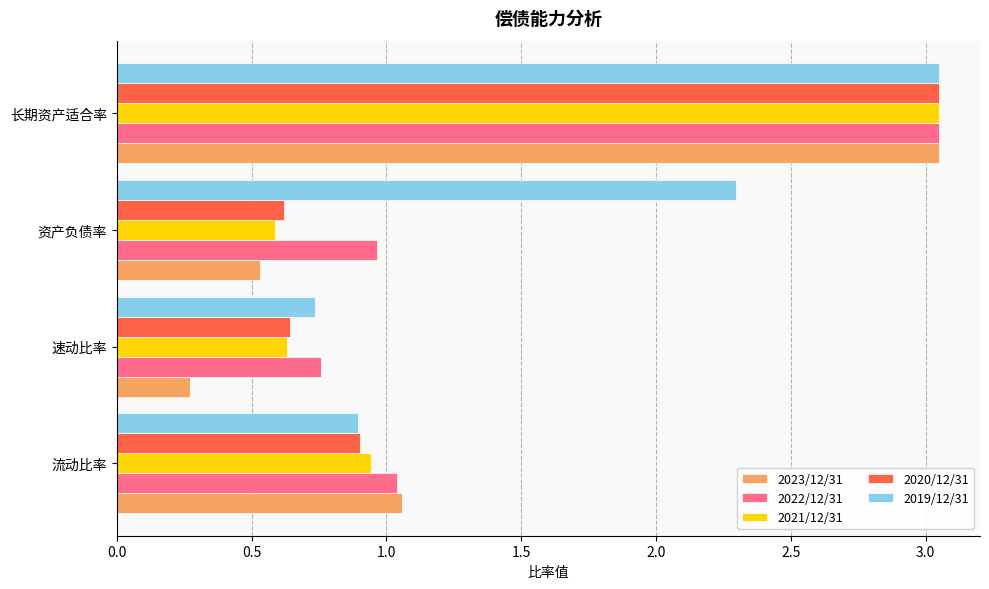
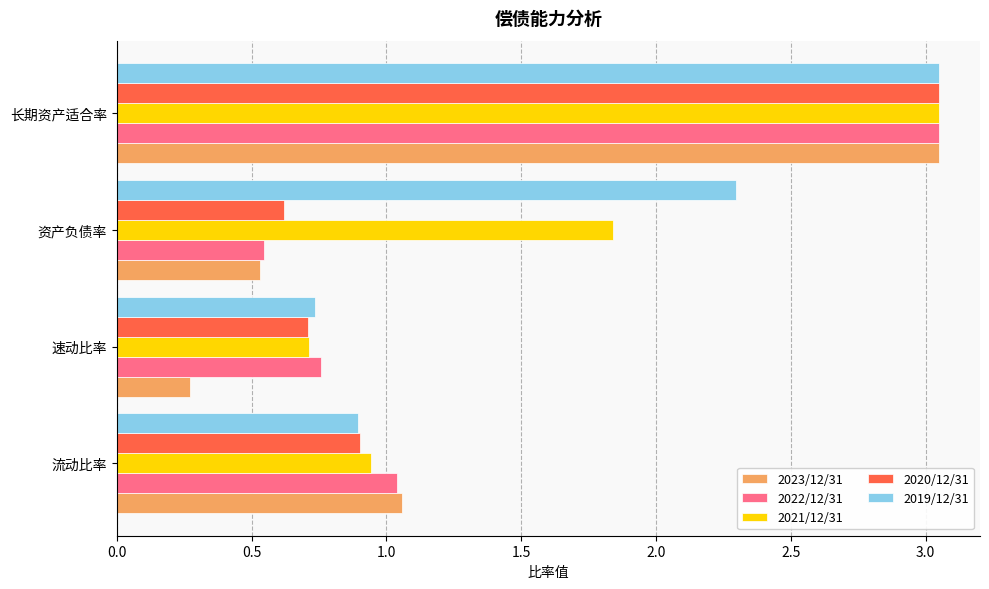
  {
    "2023/12/31": {
      "长期资产适合率": 3.05,
      "资产负债率": 0.53,
      "速动比率": 0.27,
      "流动比率": 1.06
    },
    "2022/12/31": {
      "长期资产适合率": 3.05,
-     "资产负债率": 0.96,
+     "资产负债率": 0.54,
      "速动比率": 0.76,
      "流动比率": 1.04
    },
    "2021/12/31": {
      "长期资产适合率": 3.05,
-     "资产负债率": 0.59,
-     "速动比率": 0.63,
+     "资产负债率": 1.84,
+     "速动比率": 0.71,
      "流动比率": 0.94
    },
    "2020/12/31": {
      "长期资产适合率": 3.05,
      "资产负债率": 0.62,
-     "速动比率": 0.64,
+     "速动比率": 0.71,
      "流动比率": 0.90
    },
    "2019/12/31": {
      "长期资产适合率": 3.05,
      "资产负债率": 2.30,
      "速动比率": 0.74,
      "流动比率": 0.89
    }
  }
